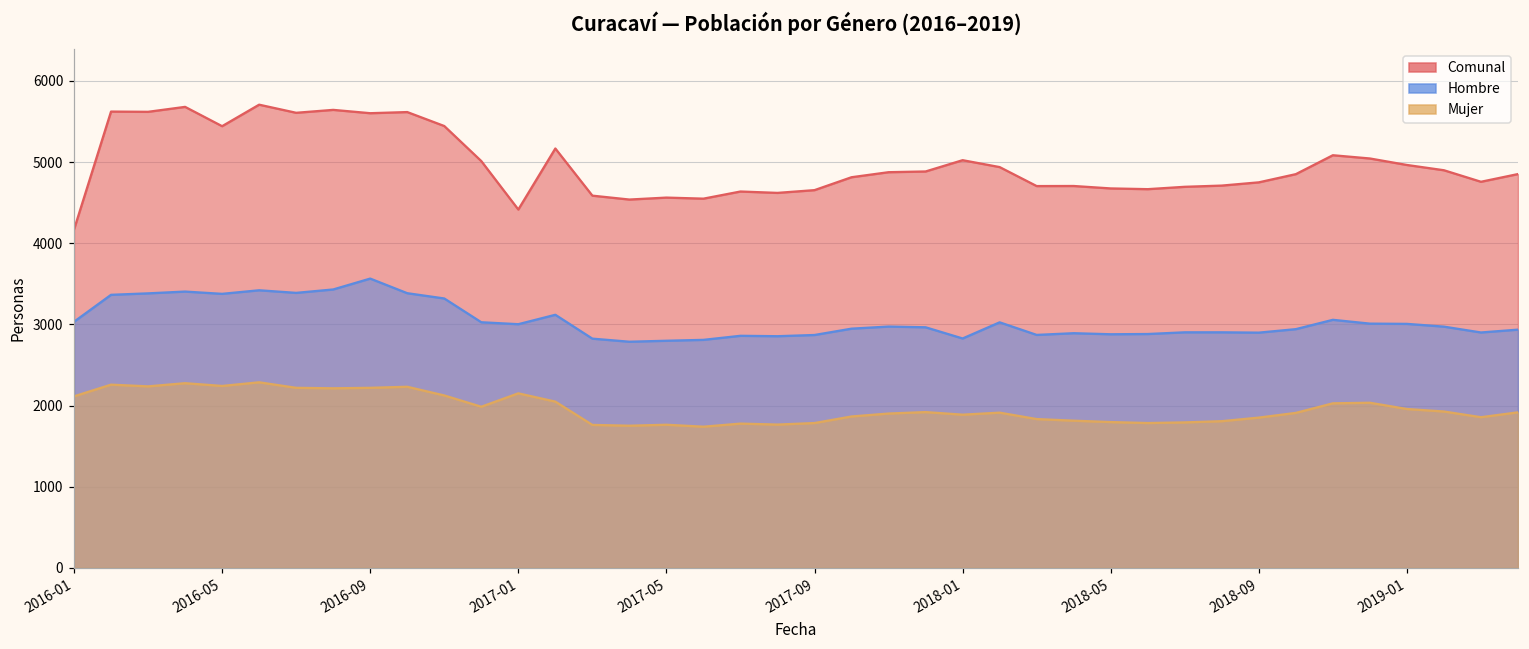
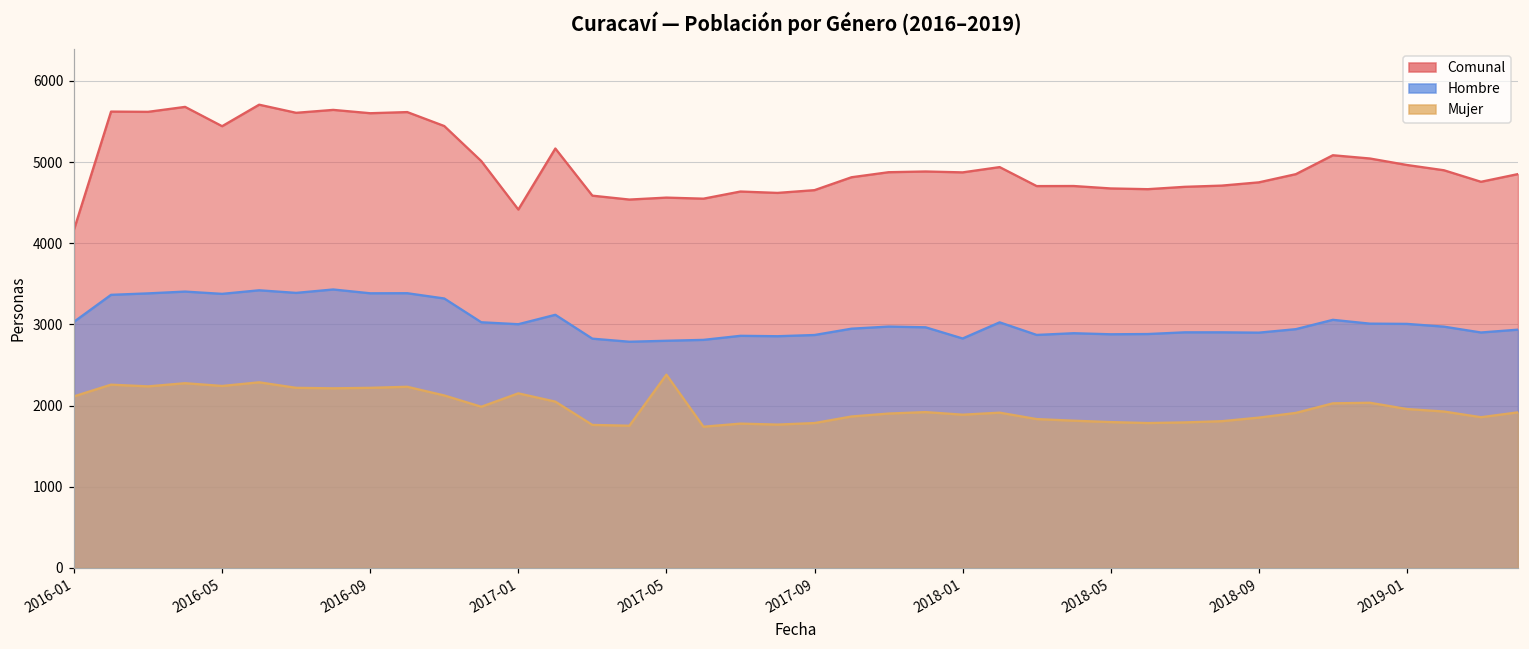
  {
    "Comunal": {
      "2016-01": 4200,
      "2016-05": 5400,
      "2016-09": 5600,
      "2017-01": 4400,
      "2017-05": 4600,
      "2017-09": 4700,
-     "2018-01": 5000,
+     "2018-01": 4900,
      "2018-05": 4700,
      "2018-09": 4800,
      "2019-01": 5000
    },
    "Hombre": {
      "2016-01": 3000,
      "2016-05": 3400,
-     "2016-09": 3600,
+     "2016-09": 3400,
      "2017-01": 3000,
      "2017-05": 2800,
      "2017-09": 2900,
      "2018-01": 2800,
      "2018-05": 2900,
      "2018-09": 2900,
      "2019-01": 3000
    },
    "Mujer": {
      "2016-01": 2100,
      "2016-05": 2200,
      "2016-09": 2200,
      "2017-01": 2200,
-     "2017-05": 1800,
+     "2017-05": 2400,
      "2017-09": 1800,
      "2018-01": 1900,
      "2018-05": 1800,
      "2018-09": 1900,
      "2019-01": 2000
    }
  }
